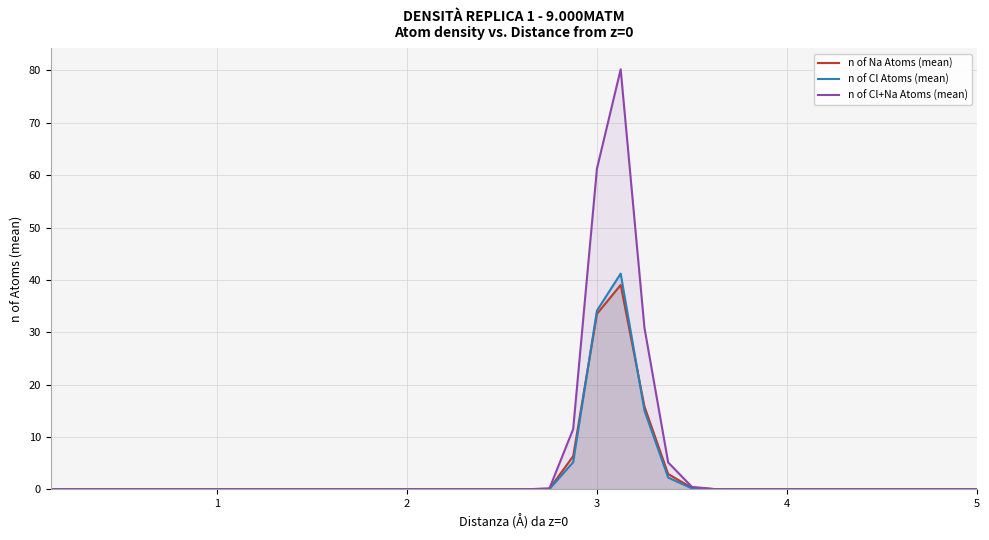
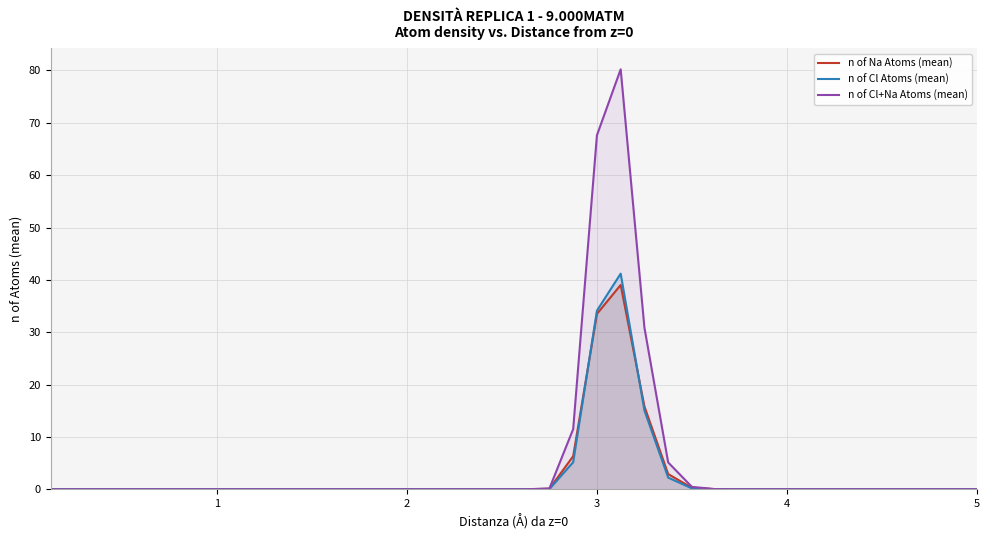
  {
    "n of Na Atoms (mean)": {
      "3": 34
    },
    "n of Cl Atoms (mean)": {
      "3": 34
    },
    "n of Cl+Na Atoms (mean)": {
-     "3": 61
+     "3": 68
    }
  }
